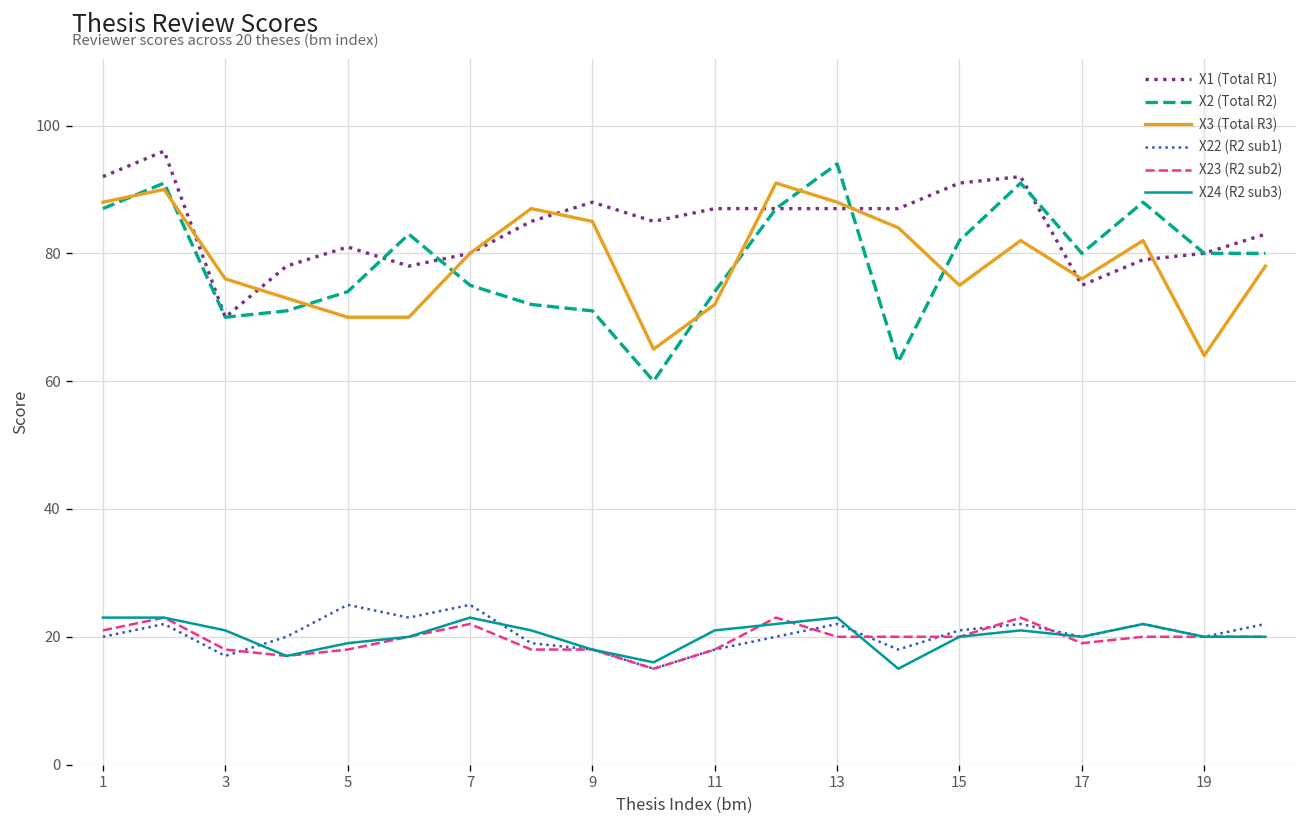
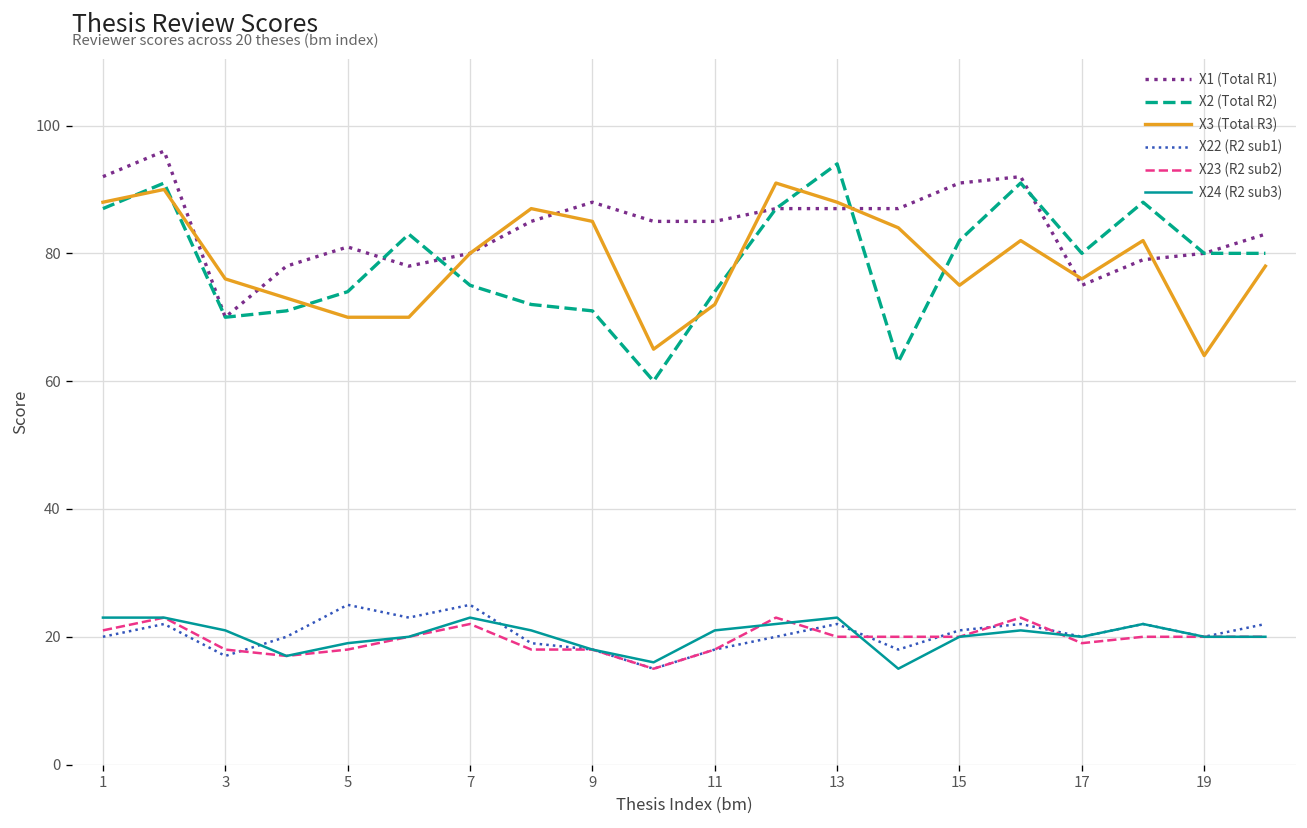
  {
    "X1 (Total R1)": {
      "1": 92,
      "5": 81,
      "9": 88,
-     "11": 87,
+     "11": 85,
      "13": 87,
      "15": 91,
      "17": 75
    },
    "X3 (Total R3)": {
      "1": 88,
      "3": 76,
      "5": 70,
      "9": 85,
      "11": 72,
      "13": 88,
      "15": 75,
      "17": 76,
      "19": 64
    },
    "X22 (R2 sub1)": {
      "1": 20,
      "3": 17,
      "5": 25,
      "7": 25,
      "13": 22,
      "15": 21
    },
    "X23 (R2 sub2)": {
      "1": 21,
      "3": 18,
      "5": 18,
      "7": 22,
      "13": 20,
      "17": 19
    }
  }
